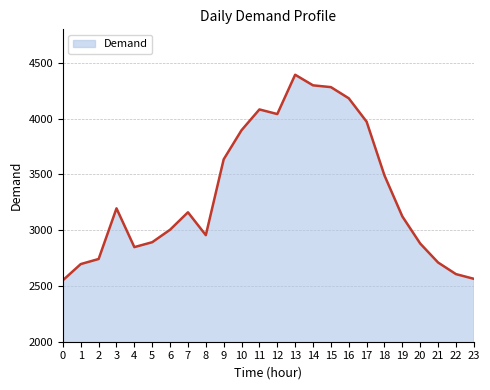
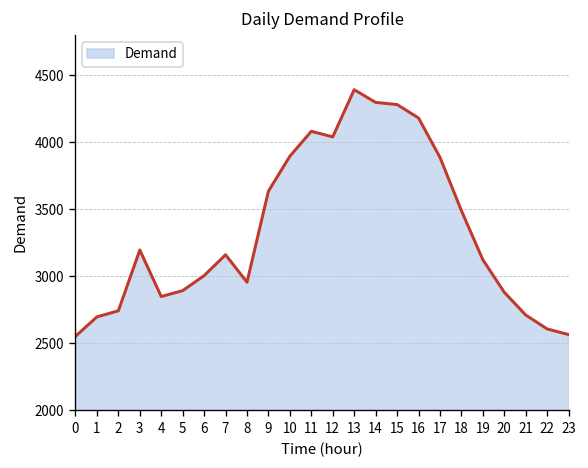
  {
    "0": 2550,
    "1": 2700,
    "2": 2740,
    "3": 3200,
    "4": 2850,
    "5": 2890,
    "6": 3000,
    "7": 3160,
    "8": 2960,
    "9": 3640,
    "10": 3900,
    "11": 4080,
    "12": 4040,
    "13": 4390,
    "14": 4300,
    "15": 4280,
    "16": 4180,
-   "17": 3970,
+   "17": 3890,
    "18": 3490,
    "19": 3120,
    "20": 2880,
    "21": 2710,
    "22": 2610,
    "23": 2560
  }
